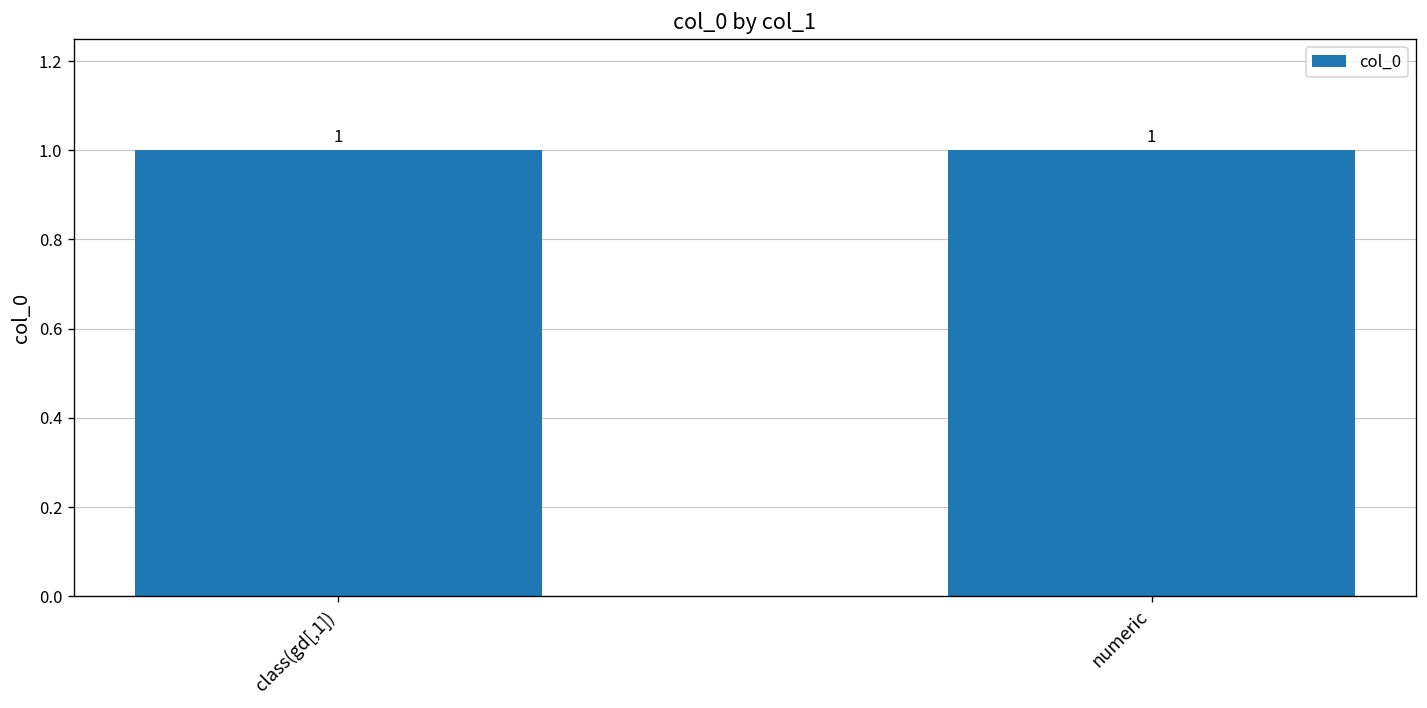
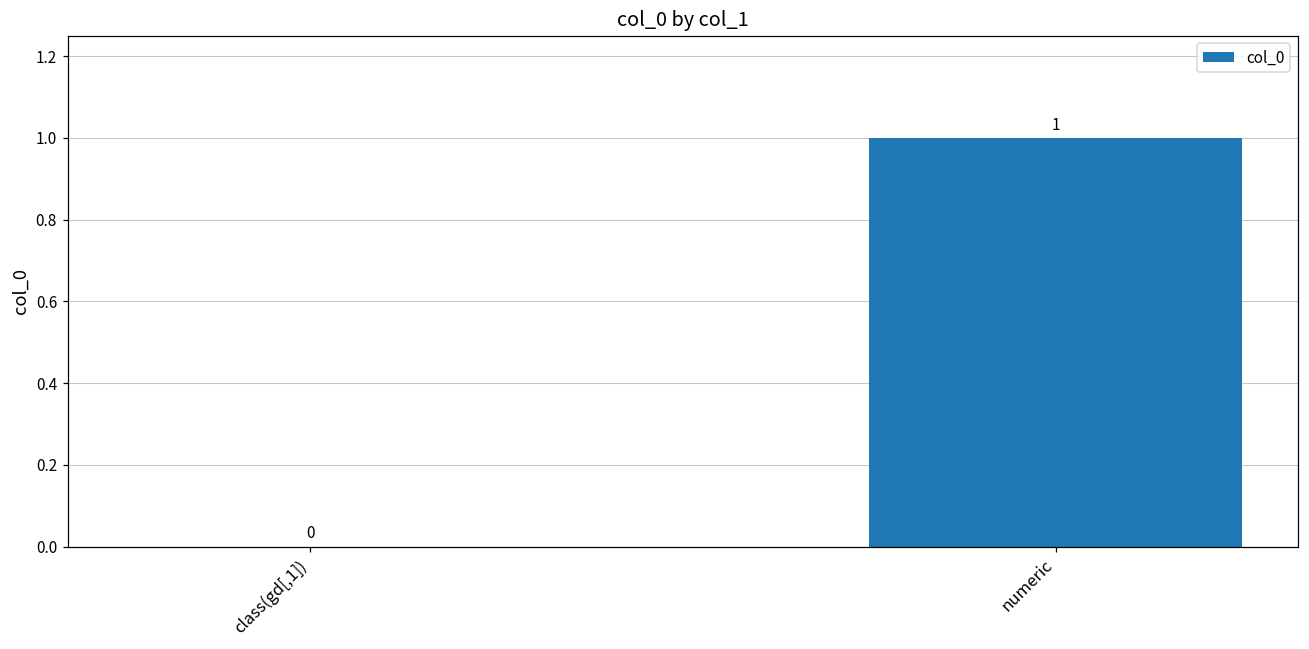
  {
-   "class(gd[,1])": 1,
+   "class(gd[,1])": 0,
    "numeric": 1
  }
